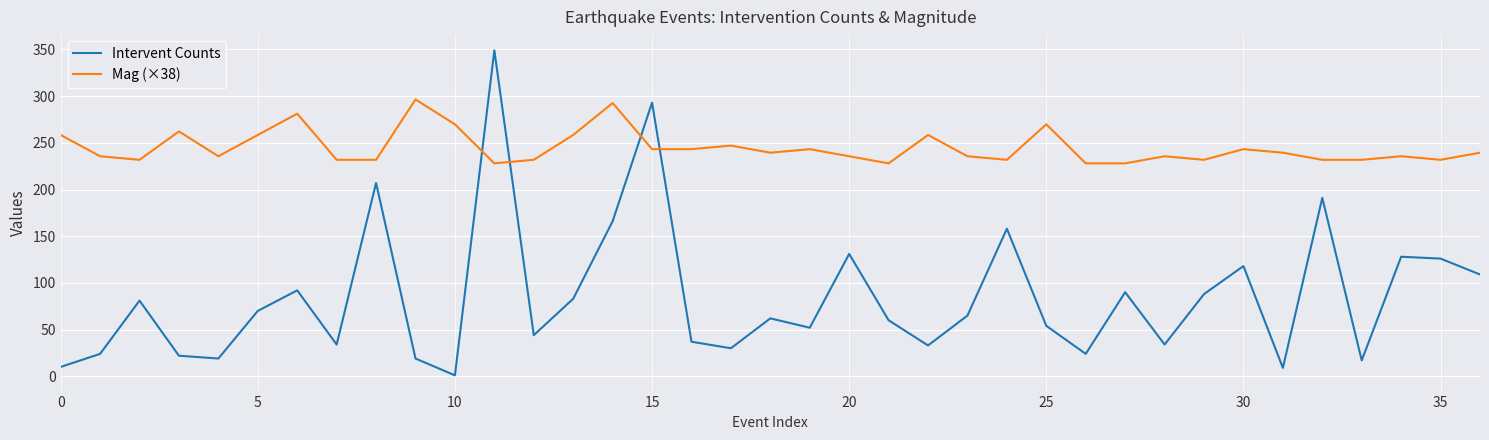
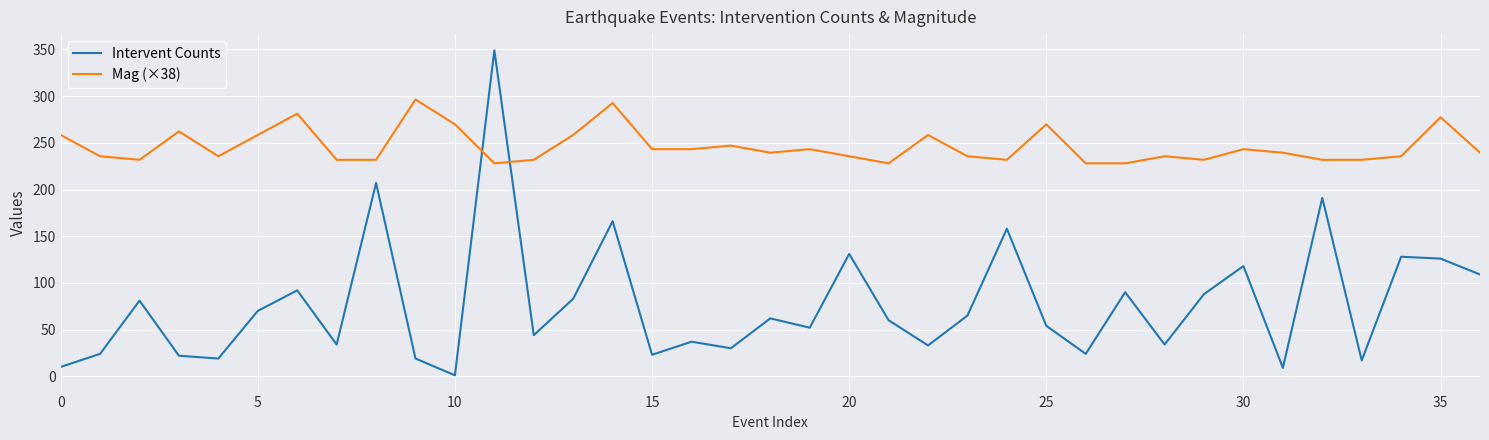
  {
    "Intervent Counts": {
      "0": 10,
      "5": 70,
      "10": 0,
-     "15": 290,
+     "15": 20,
      "20": 130,
      "25": 50,
      "30": 120,
      "35": 130
    },
    "Mag (×38)": {
      "0": 260,
      "5": 260,
      "10": 270,
      "15": 240,
      "20": 240,
      "25": 270,
      "30": 240,
-     "35": 230
+     "35": 280
    }
  }
